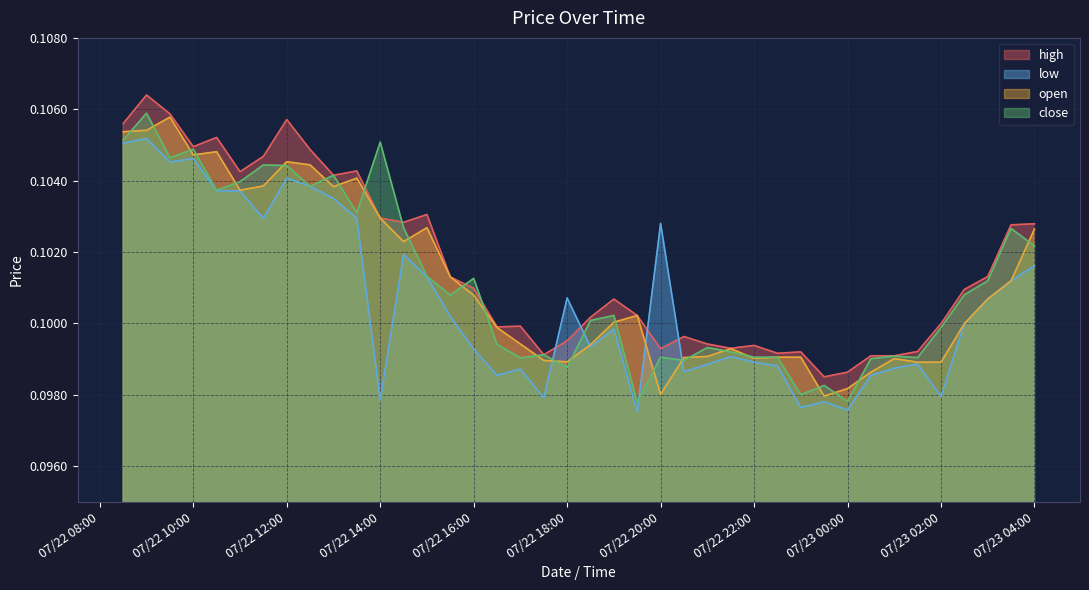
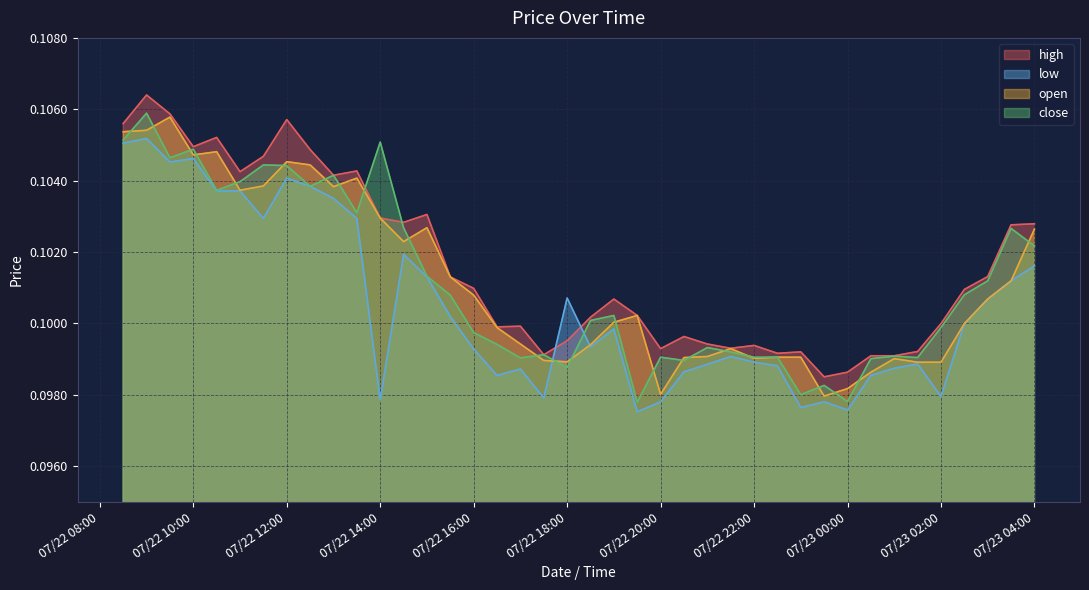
  {
    "low": {
      "07/22 10:00": 0.1046,
      "07/22 12:00": 0.1041,
      "07/22 14:00": 0.0979,
      "07/22 16:00": 0.0993,
      "07/22 18:00": 0.1007,
-     "07/22 20:00": 0.1028,
+     "07/22 20:00": 0.0978,
      "07/22 22:00": 0.0989,
      "07/23 00:00": 0.0976,
      "07/23 02:00": 0.0980,
      "07/23 04:00": 0.1016
    },
    "close": {
      "07/22 12:00": 0.1044,
      "07/22 14:00": 0.1051,
-     "07/22 16:00": 0.1013,
+     "07/22 16:00": 0.0997,
      "07/22 18:00": 0.0988,
      "07/22 20:00": 0.0991,
      "07/23 00:00": 0.0978,
      "07/23 02:00": 0.0999,
      "07/23 04:00": 0.1022
    }
  }
